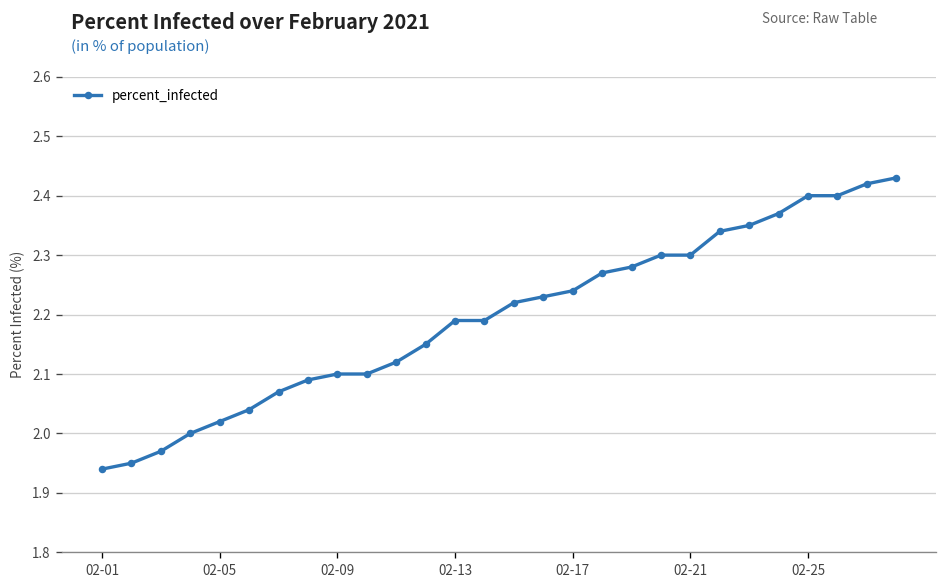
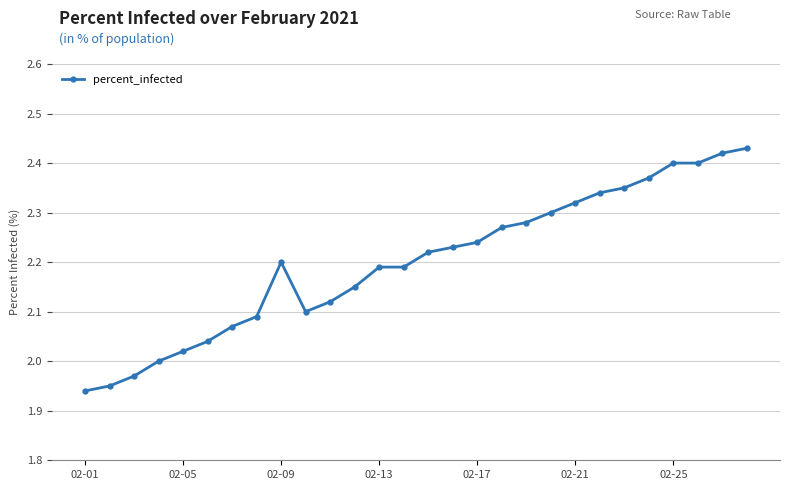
  {
    "02-01": 1.94,
    "02-05": 2.02,
-   "02-09": 2.1,
+   "02-09": 2.2,
    "02-13": 2.19,
    "02-17": 2.24,
-   "02-21": 2.30,
+   "02-21": 2.32,
    "02-25": 2.40
  }
